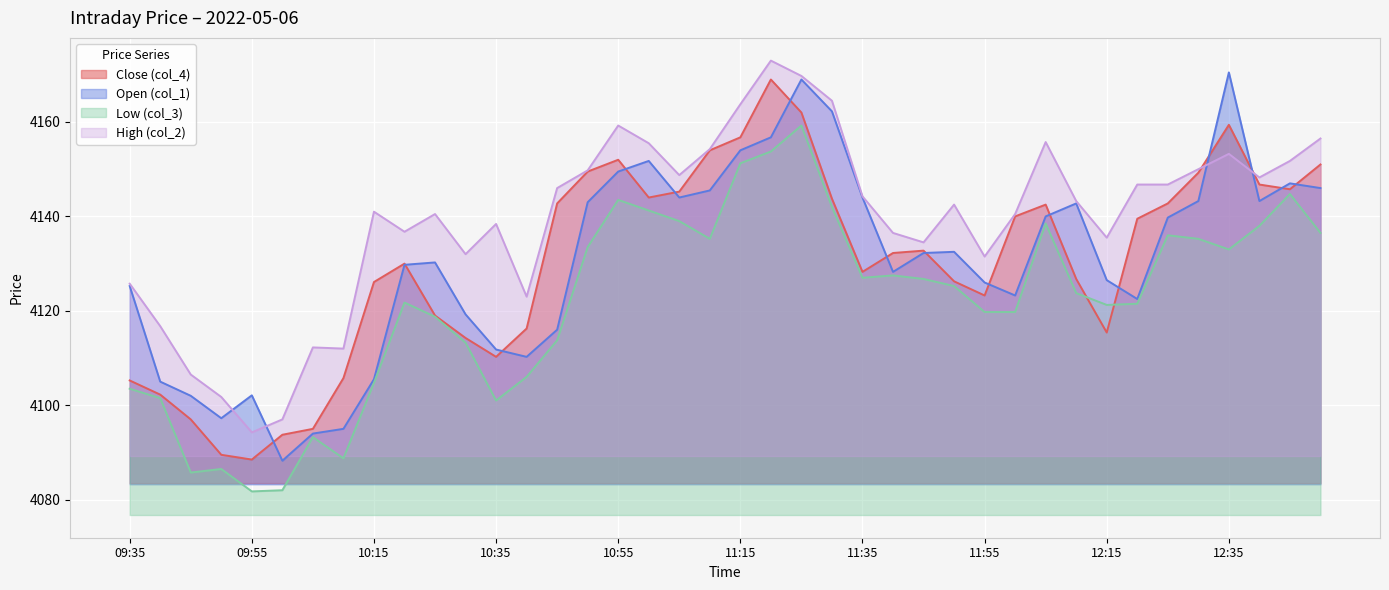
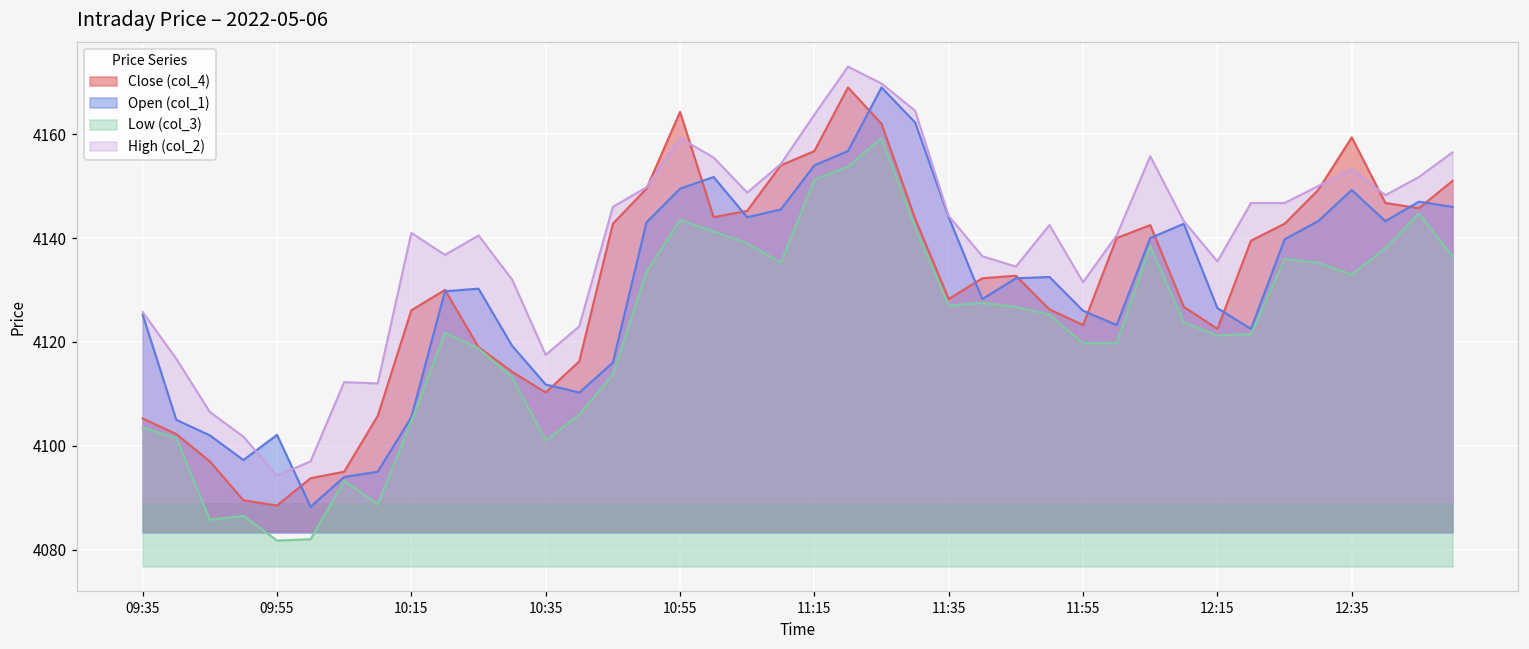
  {
    "Close (col_4)": {
      "09:35": 4105,
      "09:55": 4089,
      "10:15": 4126,
      "10:35": 4110,
-     "10:55": 4152,
+     "10:55": 4164,
      "11:15": 4157,
      "11:35": 4128,
      "11:55": 4123,
-     "12:15": 4115,
+     "12:15": 4123,
      "12:35": 4159
    },
    "Open (col_1)": {
      "09:55": 4102,
      "10:15": 4106,
      "10:35": 4112,
      "10:55": 4150,
      "11:15": 4154,
      "11:55": 4126,
      "12:15": 4127,
-     "12:35": 4171
+     "12:35": 4149
    },
    "Low (col_3)": {
      "09:35": 4104,
      "09:55": 4082,
      "10:15": 4105,
      "10:35": 4101,
      "10:55": 4144,
      "11:15": 4151,
      "11:35": 4127,
      "11:55": 4120,
      "12:15": 4121,
      "12:35": 4133
    },
    "High (col_2)": {
      "09:55": 4094,
      "10:15": 4141,
-     "10:35": 4138,
+     "10:35": 4118,
      "10:55": 4159,
      "11:15": 4164,
      "11:55": 4132,
      "12:15": 4136,
      "12:35": 4153
    }
  }
